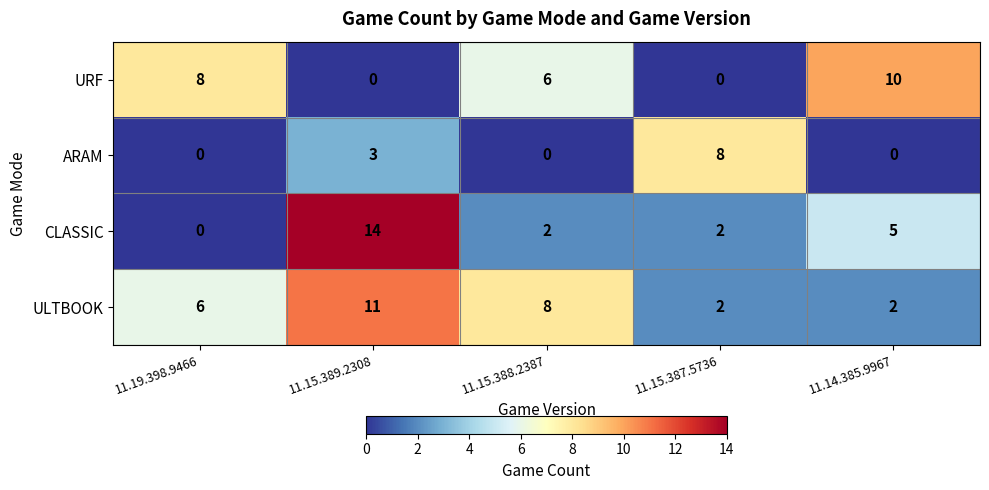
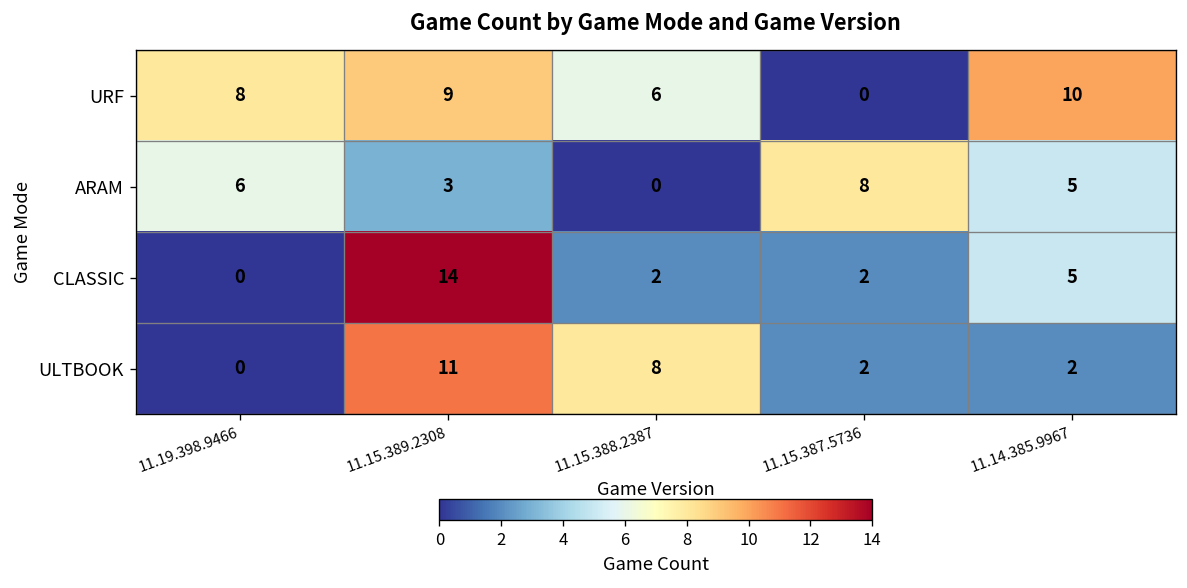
  {
    "URF": {
      "11.19.398.9466": 8,
-     "11.15.389.2308": 0,
+     "11.15.389.2308": 9,
      "11.15.388.2387": 6,
      "11.15.387.5736": 0,
      "11.14.385.9967": 10
    },
    "ARAM": {
-     "11.19.398.9466": 0,
+     "11.19.398.9466": 6,
      "11.15.389.2308": 3,
      "11.15.388.2387": 0,
      "11.15.387.5736": 8,
-     "11.14.385.9967": 0
+     "11.14.385.9967": 5
    },
    "CLASSIC": {
      "11.19.398.9466": 0,
      "11.15.389.2308": 14,
      "11.15.388.2387": 2,
      "11.15.387.5736": 2,
      "11.14.385.9967": 5
    },
    "ULTBOOK": {
-     "11.19.398.9466": 6,
+     "11.19.398.9466": 0,
      "11.15.389.2308": 11,
      "11.15.388.2387": 8,
      "11.15.387.5736": 2,
      "11.14.385.9967": 2
    }
  }
